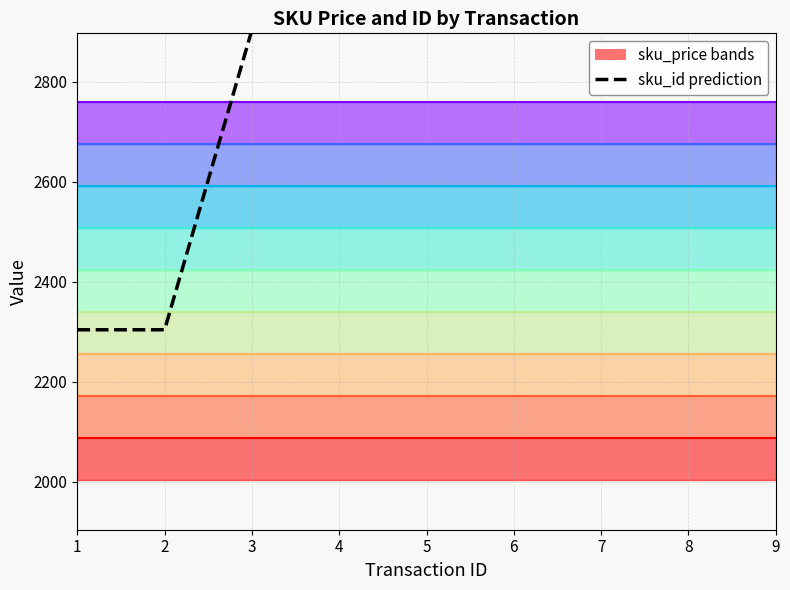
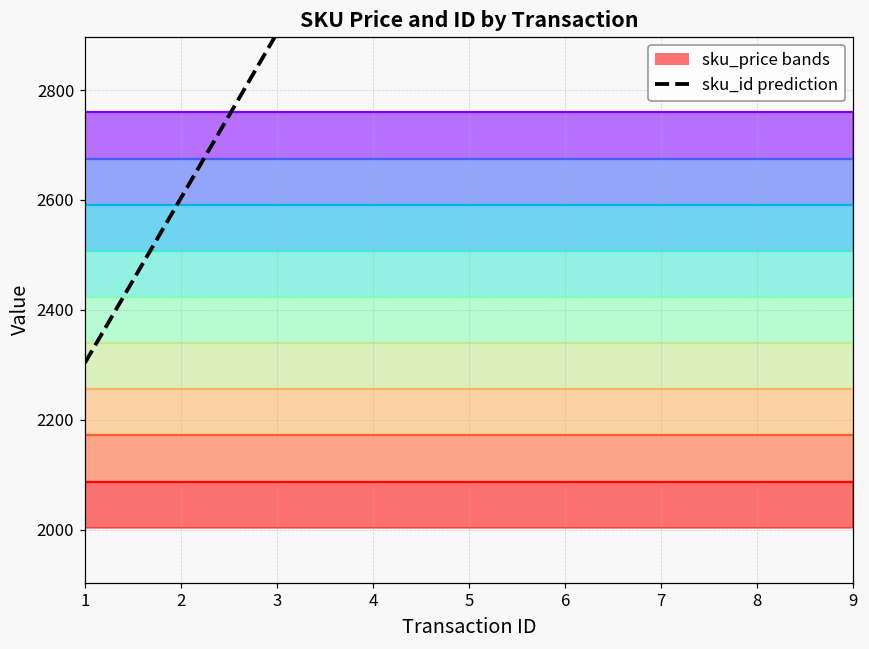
  {
    "sku_id prediction": {
      "1": 2300,
-     "2": 2300
+     "2": 2600
    }
  }
